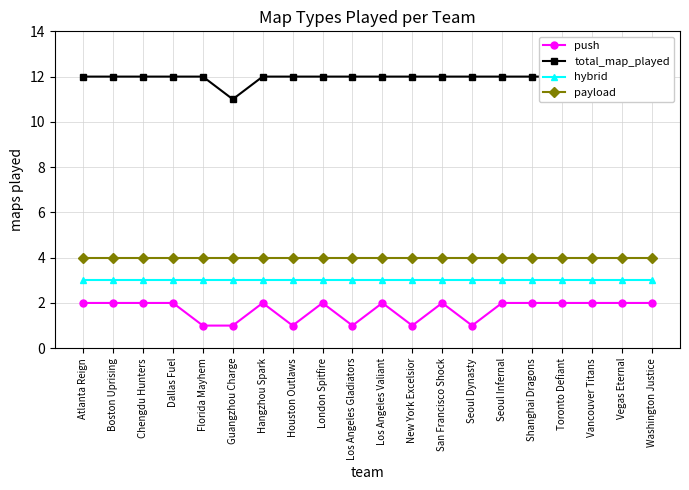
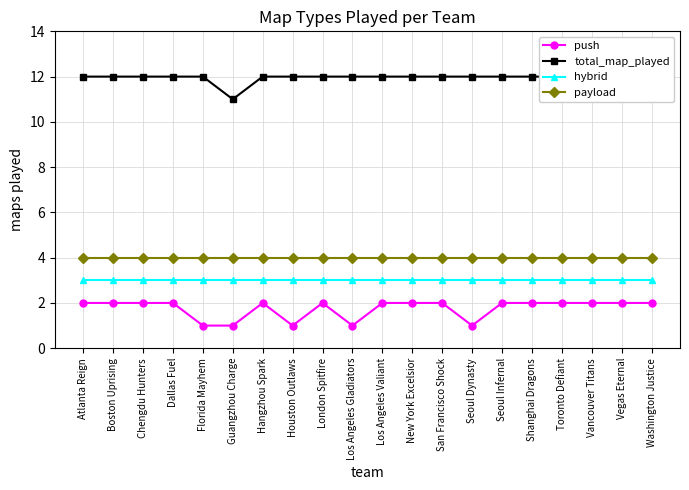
  {
    "push": {
      "Atlanta Reign": 2,
      "Boston Uprising": 2,
      "Chengdu Hunters": 2,
      "Dallas Fuel": 2,
      "Florida Mayhem": 1,
      "Guangzhou Charge": 1,
      "Hangzhou Spark": 2,
      "Houston Outlaws": 1,
      "London Spitfire": 2,
      "Los Angeles Gladiators": 1,
      "Los Angeles Valiant": 2,
-     "New York Excelsior": 1,
+     "New York Excelsior": 2,
      "San Francisco Shock": 2,
      "Seoul Dynasty": 1,
      "Seoul Infernal": 2,
      "Shanghai Dragons": 2,
      "Toronto Defiant": 2,
      "Vancouver Titans": 2,
      "Vegas Eternal": 2,
      "Washington Justice": 2
    },
    "total_map_played": {
      "Atlanta Reign": 12,
      "Boston Uprising": 12,
      "Chengdu Hunters": 12,
      "Dallas Fuel": 12,
      "Florida Mayhem": 12,
      "Guangzhou Charge": 11,
      "Hangzhou Spark": 12,
      "Houston Outlaws": 12,
      "London Spitfire": 12,
      "Los Angeles Gladiators": 12,
      "Los Angeles Valiant": 12,
      "New York Excelsior": 12,
      "San Francisco Shock": 12,
      "Seoul Dynasty": 12,
      "Seoul Infernal": 12,
      "Shanghai Dragons": 12
    },
    "hybrid": {
      "Atlanta Reign": 3,
      "Boston Uprising": 3,
      "Chengdu Hunters": 3,
      "Dallas Fuel": 3,
      "Florida Mayhem": 3,
      "Guangzhou Charge": 3,
      "Hangzhou Spark": 3,
      "Houston Outlaws": 3,
      "London Spitfire": 3,
      "Los Angeles Gladiators": 3,
      "Los Angeles Valiant": 3,
      "New York Excelsior": 3,
      "San Francisco Shock": 3,
      "Seoul Dynasty": 3,
      "Seoul Infernal": 3,
      "Shanghai Dragons": 3,
      "Toronto Defiant": 3,
      "Vancouver Titans": 3,
      "Vegas Eternal": 3,
      "Washington Justice": 3
    },
    "payload": {
      "Atlanta Reign": 4,
      "Boston Uprising": 4,
      "Chengdu Hunters": 4,
      "Dallas Fuel": 4,
      "Florida Mayhem": 4,
      "Guangzhou Charge": 4,
      "Hangzhou Spark": 4,
      "Houston Outlaws": 4,
      "London Spitfire": 4,
      "Los Angeles Gladiators": 4,
      "Los Angeles Valiant": 4,
      "New York Excelsior": 4,
      "San Francisco Shock": 4,
      "Seoul Dynasty": 4,
      "Seoul Infernal": 4,
      "Shanghai Dragons": 4,
      "Toronto Defiant": 4,
      "Vancouver Titans": 4,
      "Vegas Eternal": 4,
      "Washington Justice": 4
    }
  }
